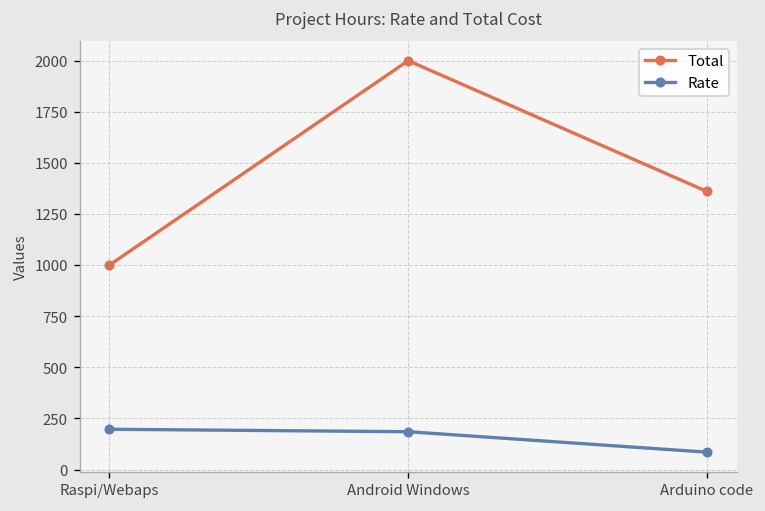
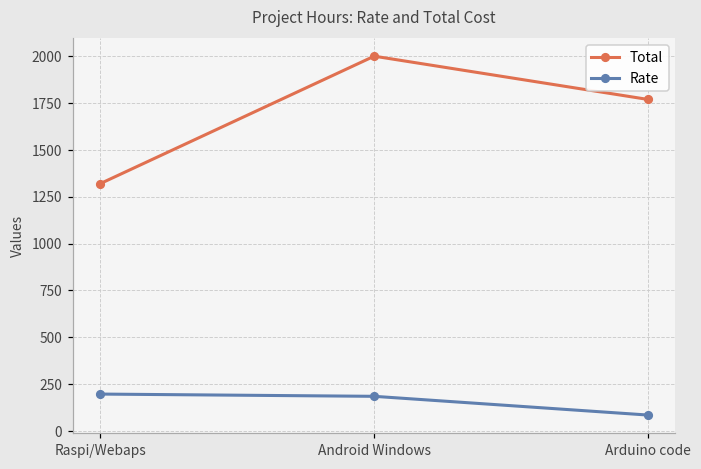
  {
    "Total": {
-     "Raspi/Webaps": 1000,
+     "Raspi/Webaps": 1320,
      "Android Windows": 2000,
-     "Arduino code": 1360
+     "Arduino code": 1770
    },
    "Rate": {
      "Raspi/Webaps": 200,
      "Android Windows": 190,
      "Arduino code": 90
    }
  }
